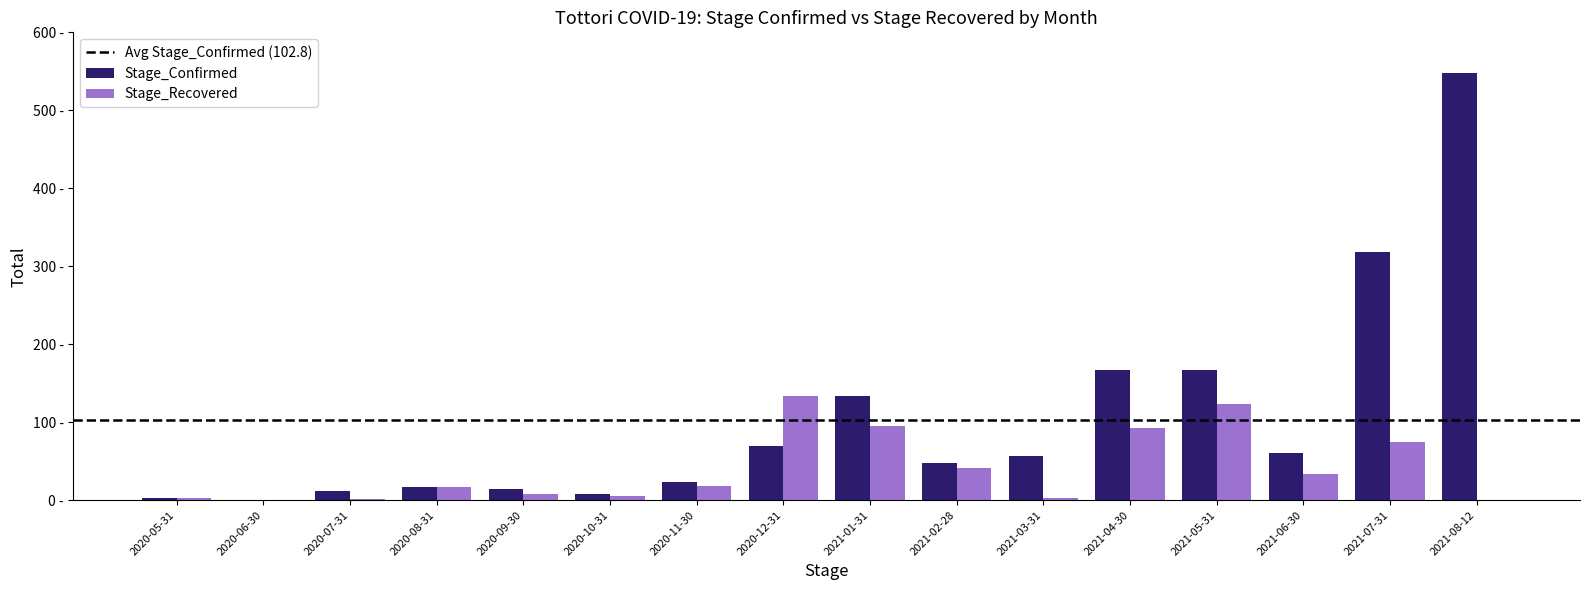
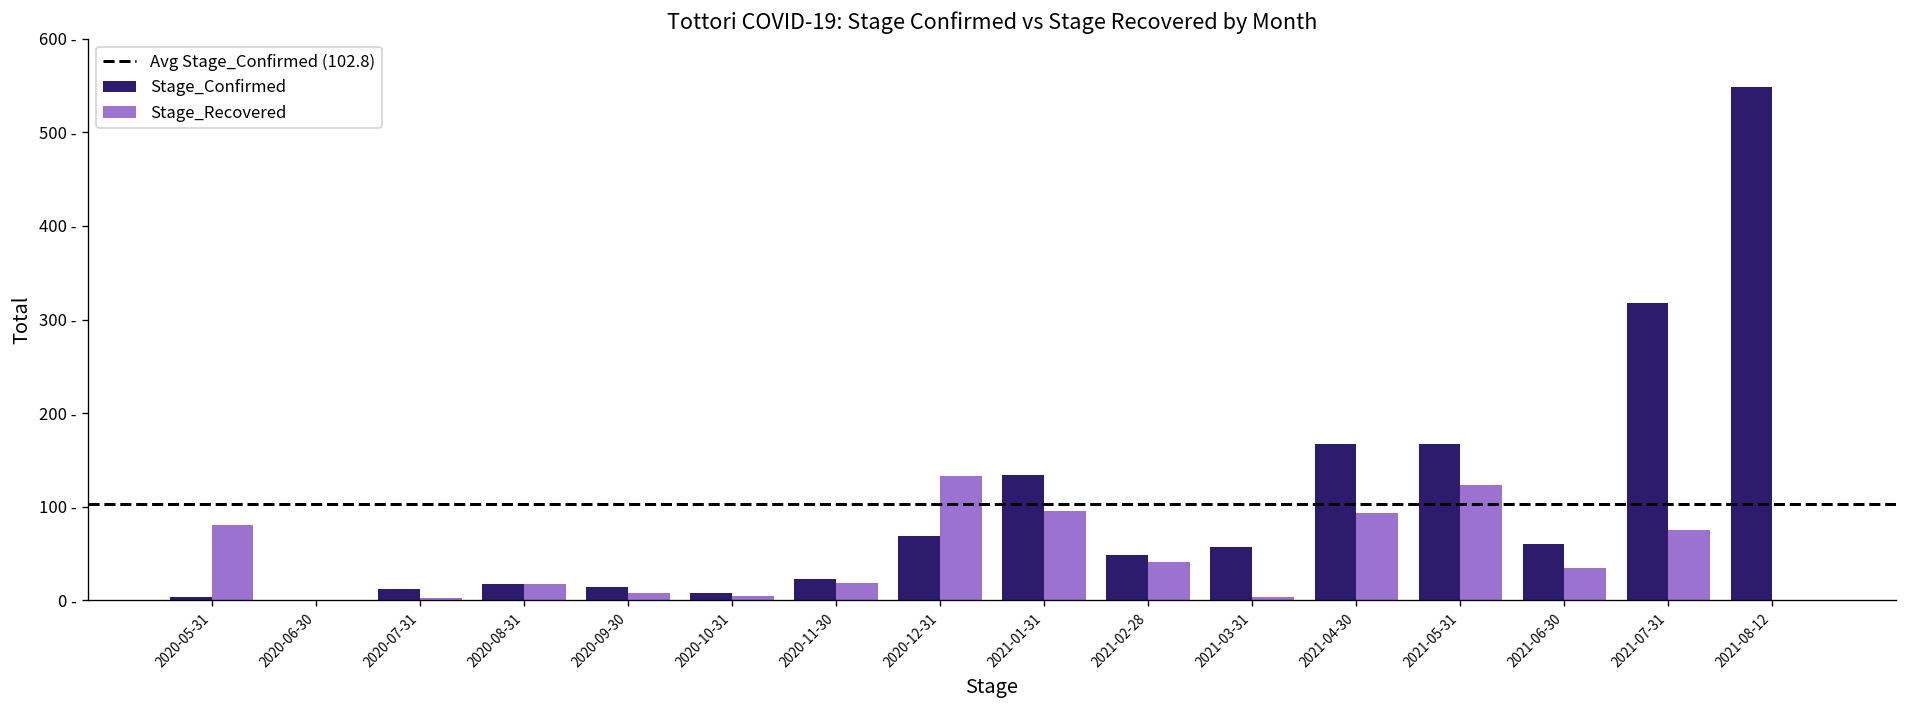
  {
    "Stage_Confirmed": {
      "2020-06-30": "0 -",
      "2020-07-31": "10 -",
      "2020-08-31": "20 -",
      "2020-09-30": "10 -",
      "2020-10-31": "10 -",
      "2020-11-30": "20 -",
      "2020-12-31": "70 -",
      "2021-01-31": "130 -",
      "2021-02-28": "50 -",
      "2021-03-31": "60 -",
      "2021-04-30": "170 -",
      "2021-05-31": "170 -",
      "2021-06-30": "60 -",
      "2021-07-31": "320 -",
      "2021-08-12": "550 -"
    },
    "Stage_Recovered": {
-     "2020-05-31": "0 -",
+     "2020-05-31": "80 -",
      "2020-06-30": "0 -",
      "2020-08-31": "20 -",
      "2020-09-30": "10 -",
      "2020-10-31": "10 -",
      "2020-11-30": "20 -",
      "2020-12-31": "130 -",
      "2021-01-31": "100 -",
      "2021-02-28": "40 -",
      "2021-04-30": "90 -",
      "2021-05-31": "120 -",
      "2021-06-30": "30 -",
      "2021-07-31": "80 -",
      "2021-08-12": "0 -"
    }
  }
